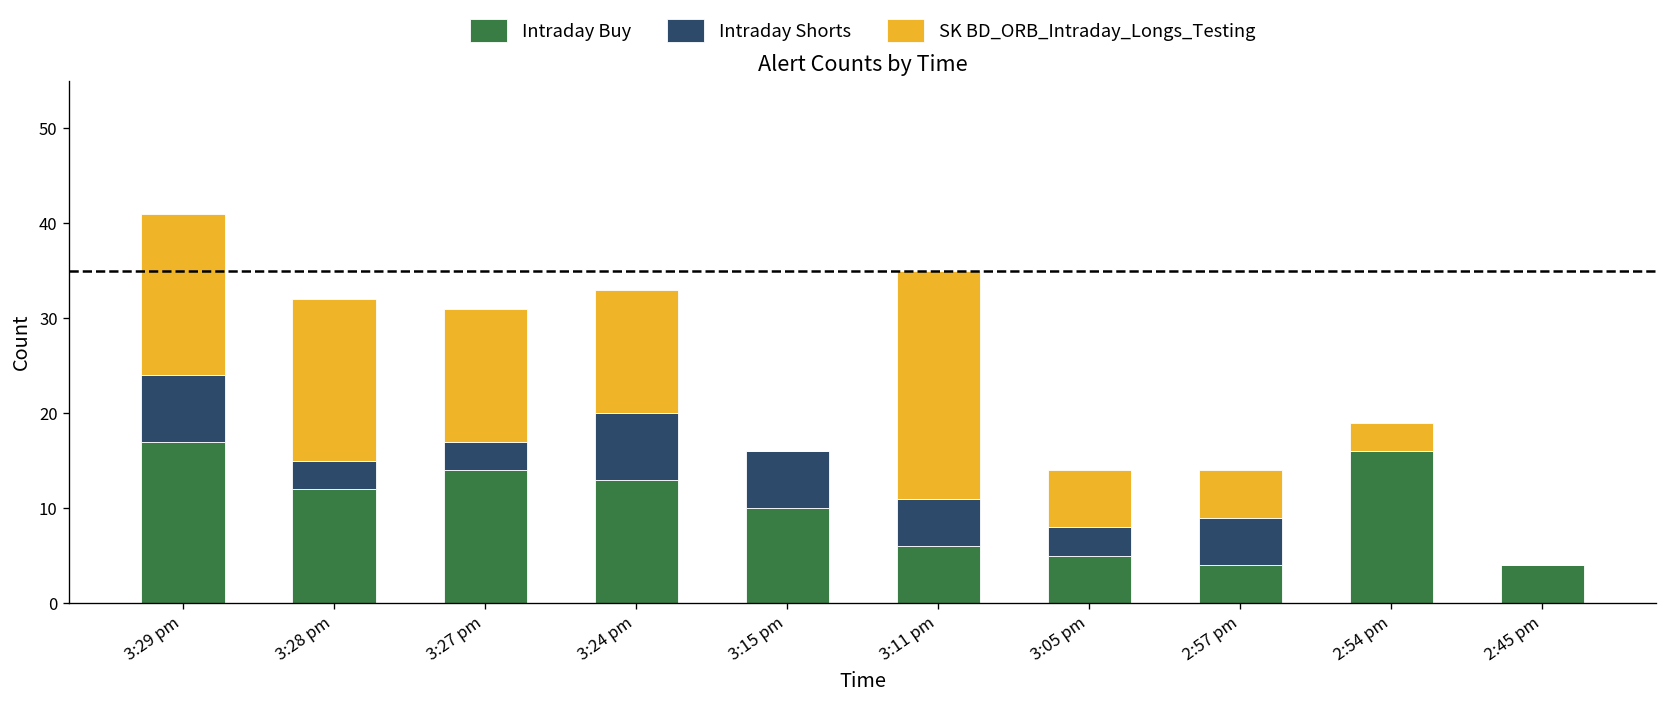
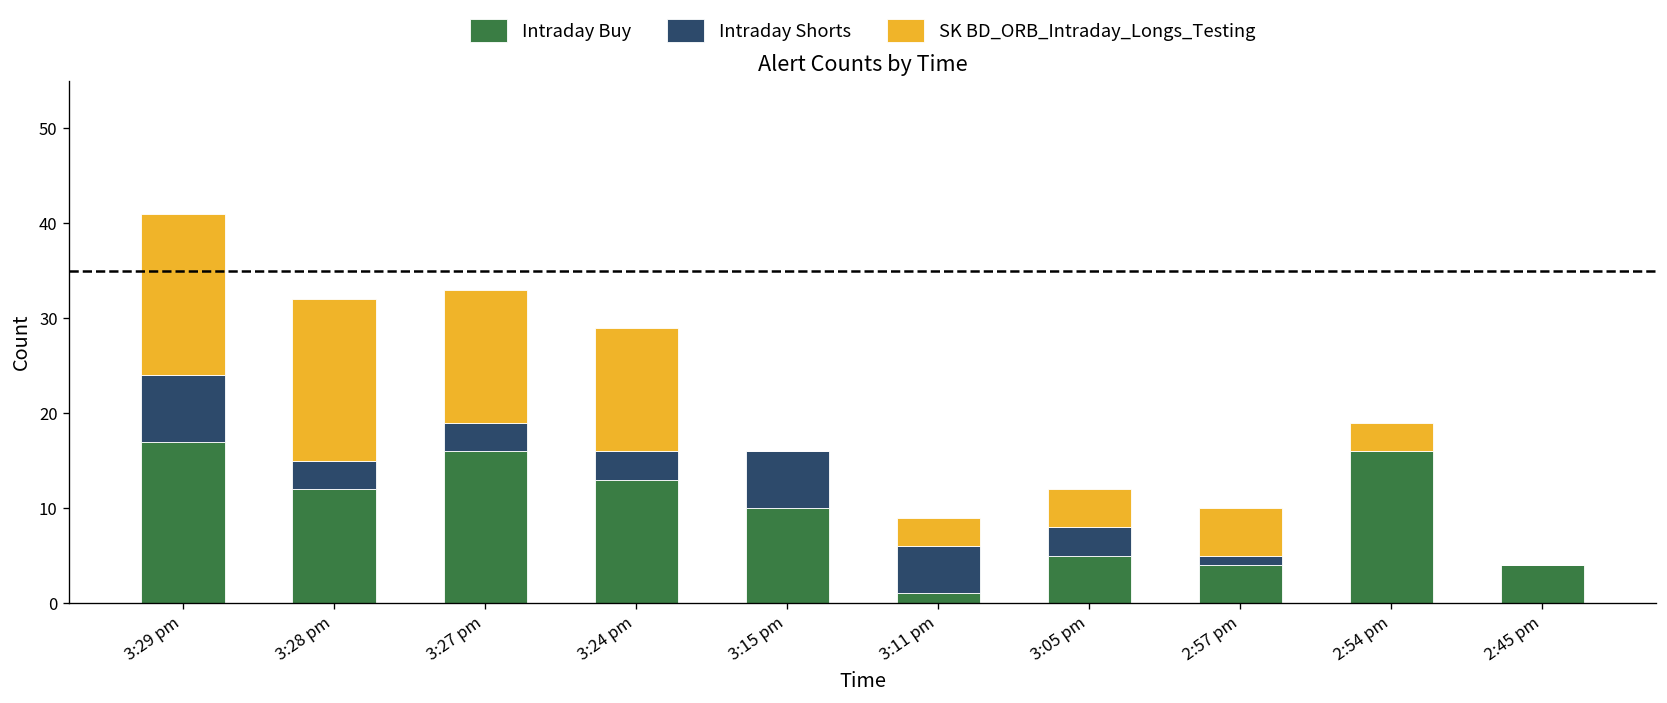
  {
    "Intraday Buy": {
      "3:29 pm": 17,
      "3:28 pm": 12,
-     "3:27 pm": 14,
+     "3:27 pm": 16,
      "3:24 pm": 13,
      "3:15 pm": 10,
-     "3:11 pm": 6,
+     "3:11 pm": 1,
      "3:05 pm": 5,
      "2:57 pm": 4,
      "2:54 pm": 16,
      "2:45 pm": 4
    },
    "Intraday Shorts": {
      "3:29 pm": 7,
      "3:28 pm": 3,
      "3:27 pm": 3,
-     "3:24 pm": 7,
+     "3:24 pm": 3,
      "3:15 pm": 6,
      "3:11 pm": 5,
      "3:05 pm": 3,
-     "2:57 pm": 5,
+     "2:57 pm": 1,
      "2:54 pm": 0,
      "2:45 pm": 0
    },
    "SK BD_ORB_Intraday_Longs_Testing": {
      "3:29 pm": 17,
      "3:28 pm": 17,
      "3:27 pm": 14,
      "3:24 pm": 13,
      "3:15 pm": 0,
-     "3:11 pm": 24,
-     "3:05 pm": 6,
+     "3:11 pm": 3,
+     "3:05 pm": 4,
      "2:57 pm": 5,
      "2:54 pm": 3,
      "2:45 pm": 0
    }
  }
